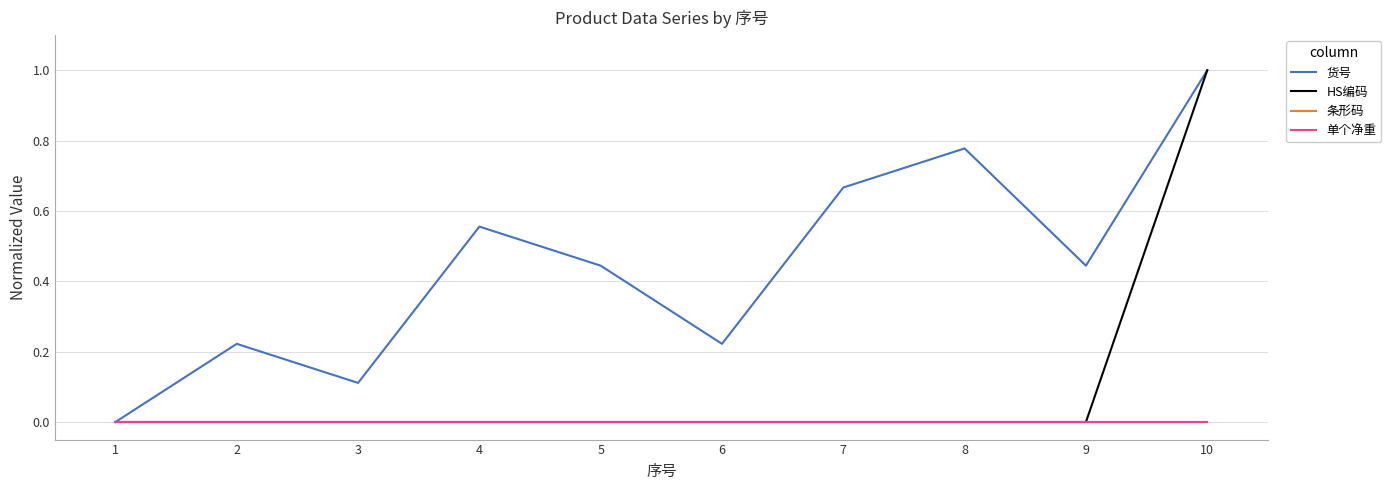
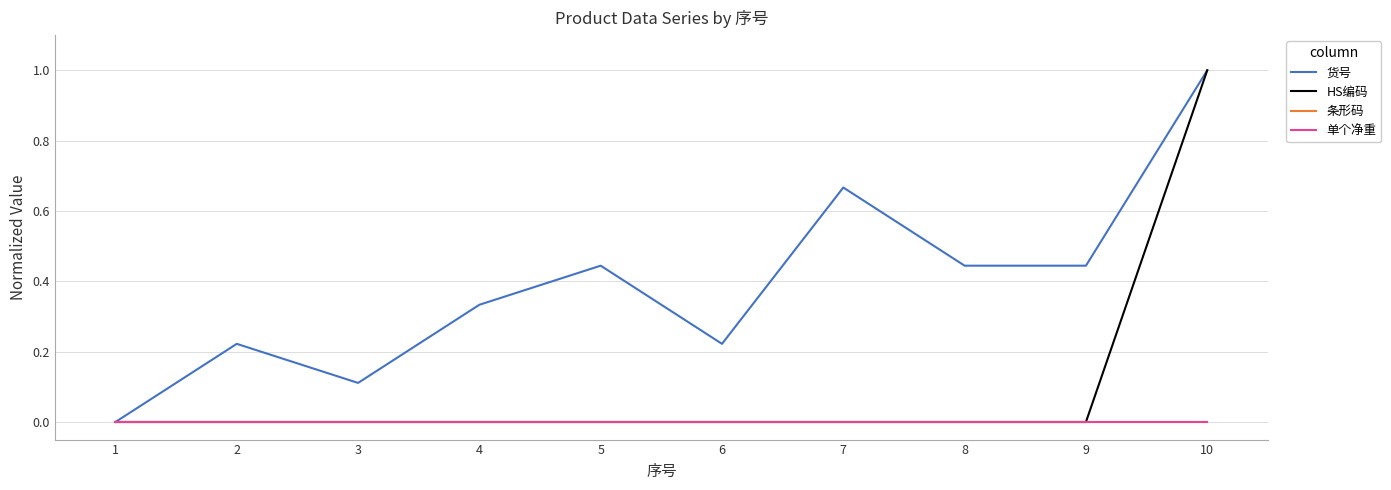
  {
    "货号": {
      "2": 0.22,
      "3": 0.11,
-     "4": 0.56,
+     "4": 0.33,
      "5": 0.44,
      "6": 0.22,
      "7": 0.67,
-     "8": 0.78,
+     "8": 0.44,
      "9": 0.44
    },
    "单个净重": {
      "10": 0.00
    }
  }
